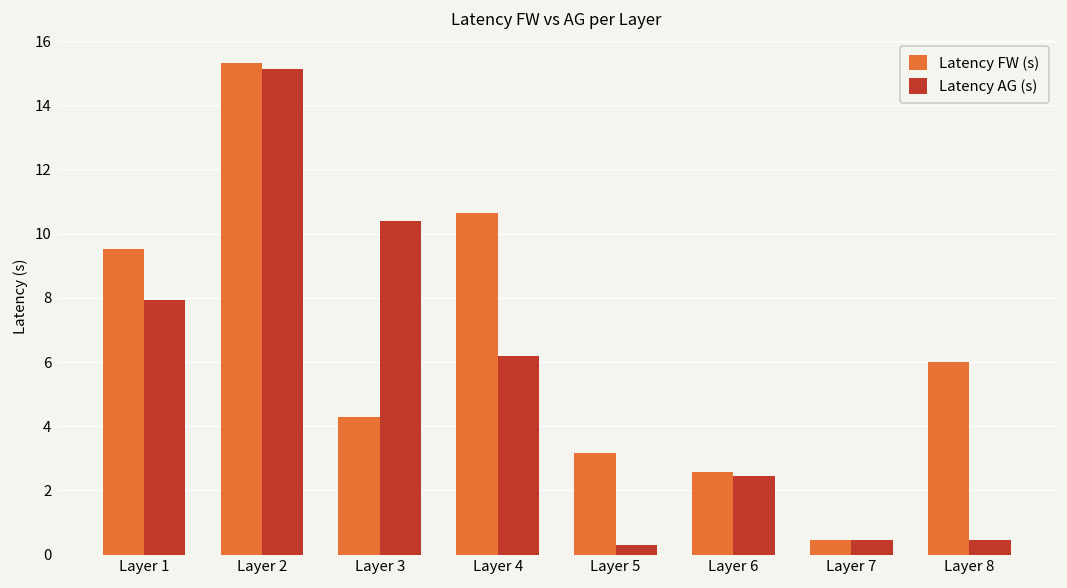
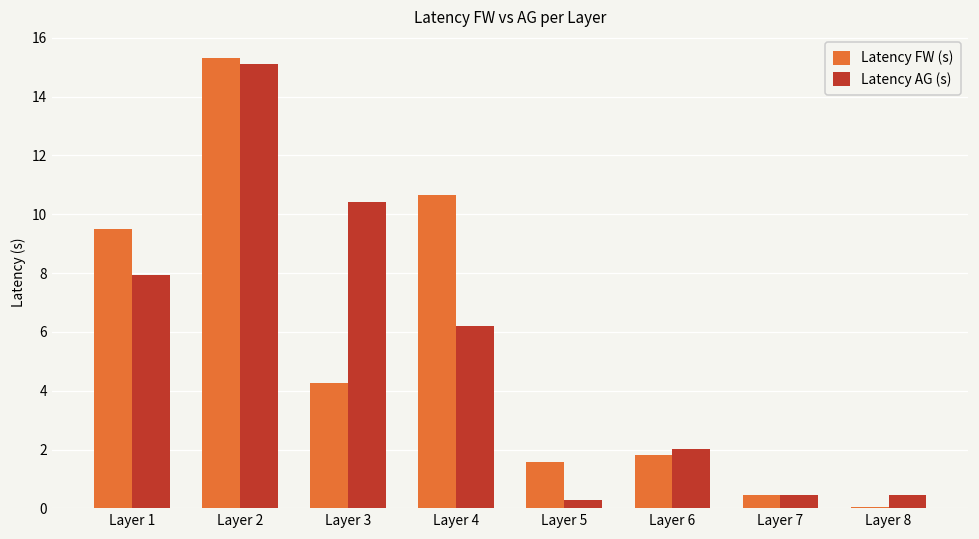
  {
    "Latency FW (s)": {
      "Layer 1": 9.5,
      "Layer 2": 15.3,
      "Layer 3": 4.3,
      "Layer 4": 10.6,
-     "Layer 5": 3.2,
-     "Layer 6": 2.6,
+     "Layer 5": 1.6,
+     "Layer 6": 1.8,
      "Layer 7": 0.5,
-     "Layer 8": 6.0
+     "Layer 8": 0.0
    },
    "Latency AG (s)": {
      "Layer 1": 7.9,
      "Layer 2": 15.1,
      "Layer 3": 10.4,
      "Layer 4": 6.2,
      "Layer 5": 0.3,
-     "Layer 6": 2.4,
+     "Layer 6": 2.0,
      "Layer 7": 0.5,
      "Layer 8": 0.4
    }
  }
